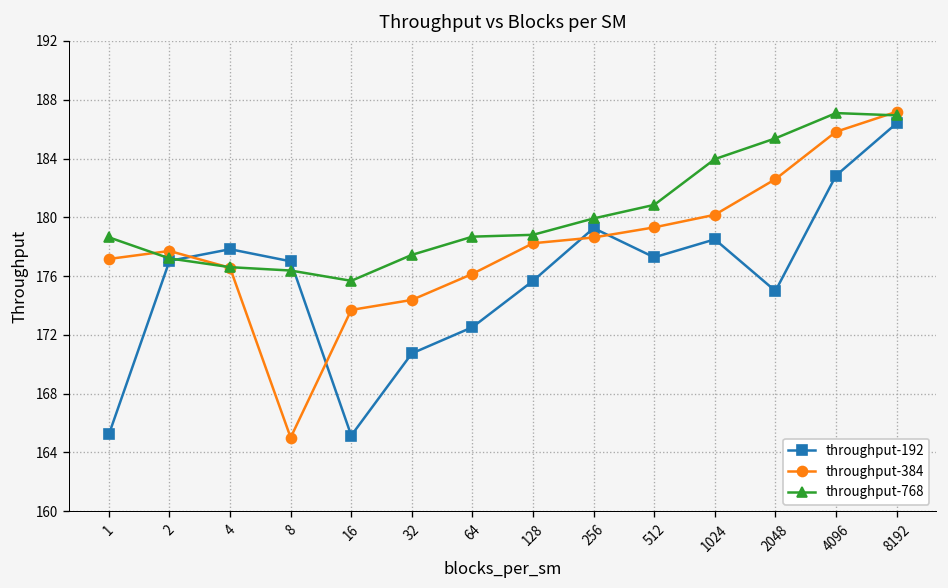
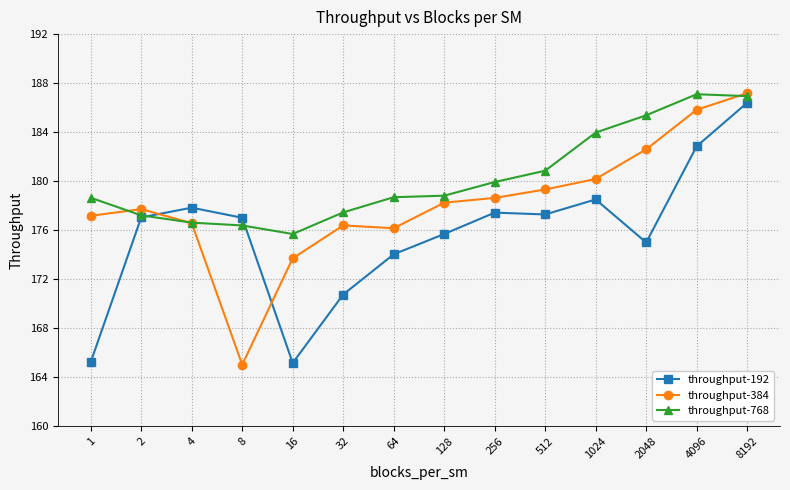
  {
    "throughput-192": {
      "1": 165.2,
      "4": 177.8,
      "8": 177.0,
      "16": 165.2,
      "32": 170.7,
-     "64": 172.5,
+     "64": 174.0,
      "128": 175.7,
-     "256": 179.3,
+     "256": 177.4,
      "512": 177.3,
      "1024": 178.5,
      "2048": 175.0,
      "4096": 182.8,
      "8192": 186.4
    },
    "throughput-384": {
      "1": 177.2,
      "2": 177.7,
      "8": 165.0,
      "16": 173.7,
-     "32": 174.4,
+     "32": 176.4,
      "64": 176.2,
      "128": 178.2,
      "256": 178.6,
      "512": 179.3,
      "1024": 180.2,
      "2048": 182.6,
      "4096": 185.8,
      "8192": 187.2
    },
    "throughput-768": {
      "1": 178.6,
      "8": 176.4,
      "16": 175.7,
      "32": 177.4,
      "64": 178.7,
      "128": 178.8,
      "256": 179.9,
      "512": 180.8,
      "1024": 184.0,
      "2048": 185.4,
      "4096": 187.1,
      "8192": 186.9
    }
  }
